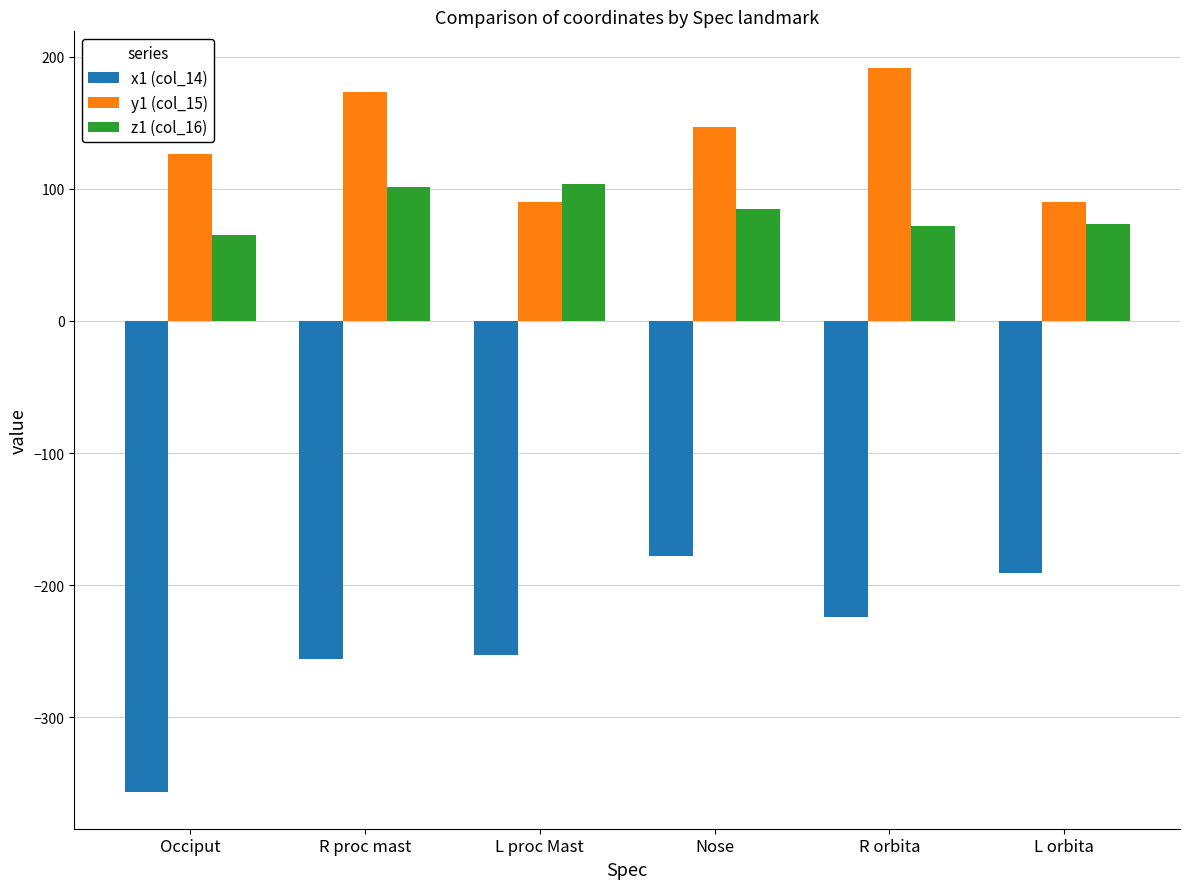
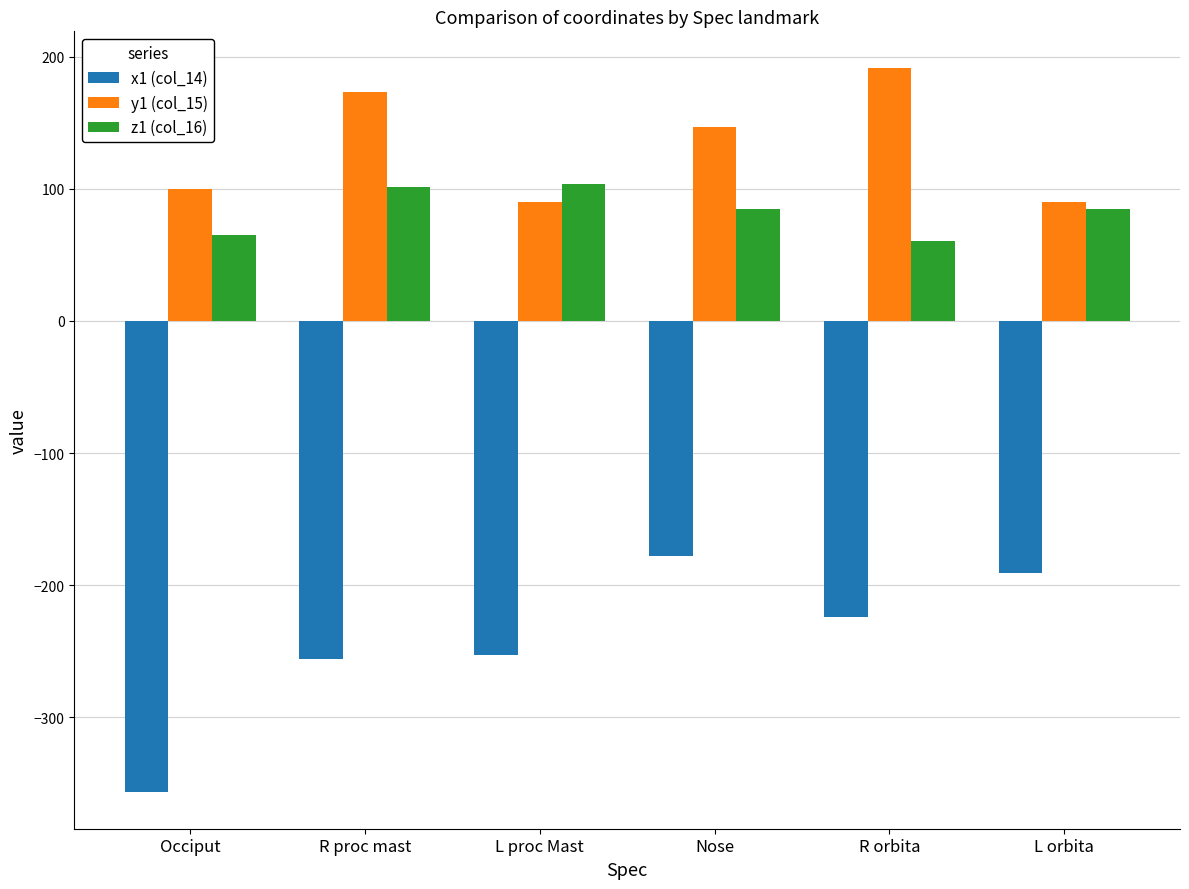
  {
    "x1 (col_14)": {
      "Occiput": -357,
      "R proc mast": -256,
      "L proc Mast": -253,
      "Nose": -178,
      "R orbita": -224,
      "L orbita": -190
    },
    "y1 (col_15)": {
-     "Occiput": 126,
+     "Occiput": 100,
      "R proc mast": 173,
      "L proc Mast": 90,
      "Nose": 147,
      "R orbita": 192,
      "L orbita": 90
    },
    "z1 (col_16)": {
      "Occiput": 65,
      "R proc mast": 101,
      "L proc Mast": 103,
      "Nose": 85,
-     "R orbita": 72,
-     "L orbita": 74
+     "R orbita": 60,
+     "L orbita": 85
    }
  }
